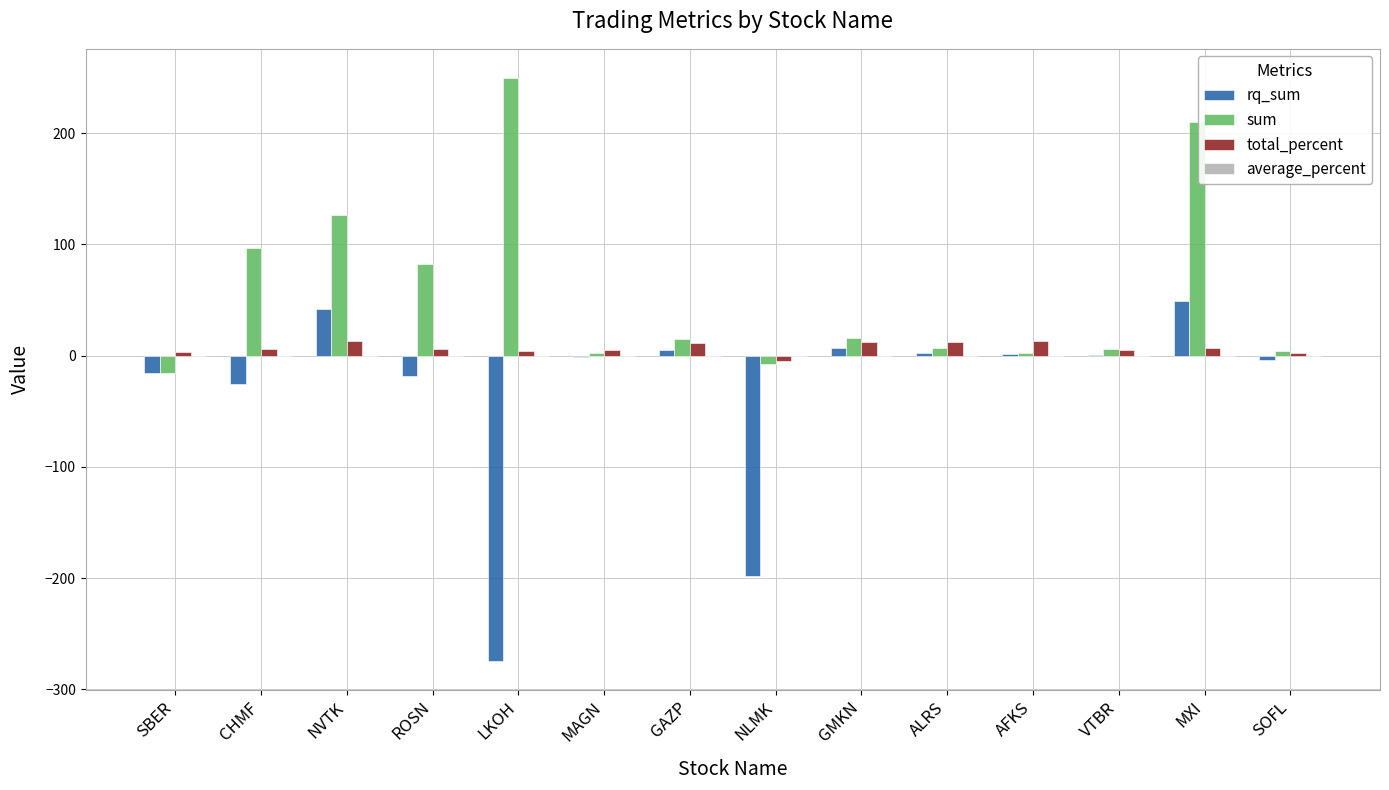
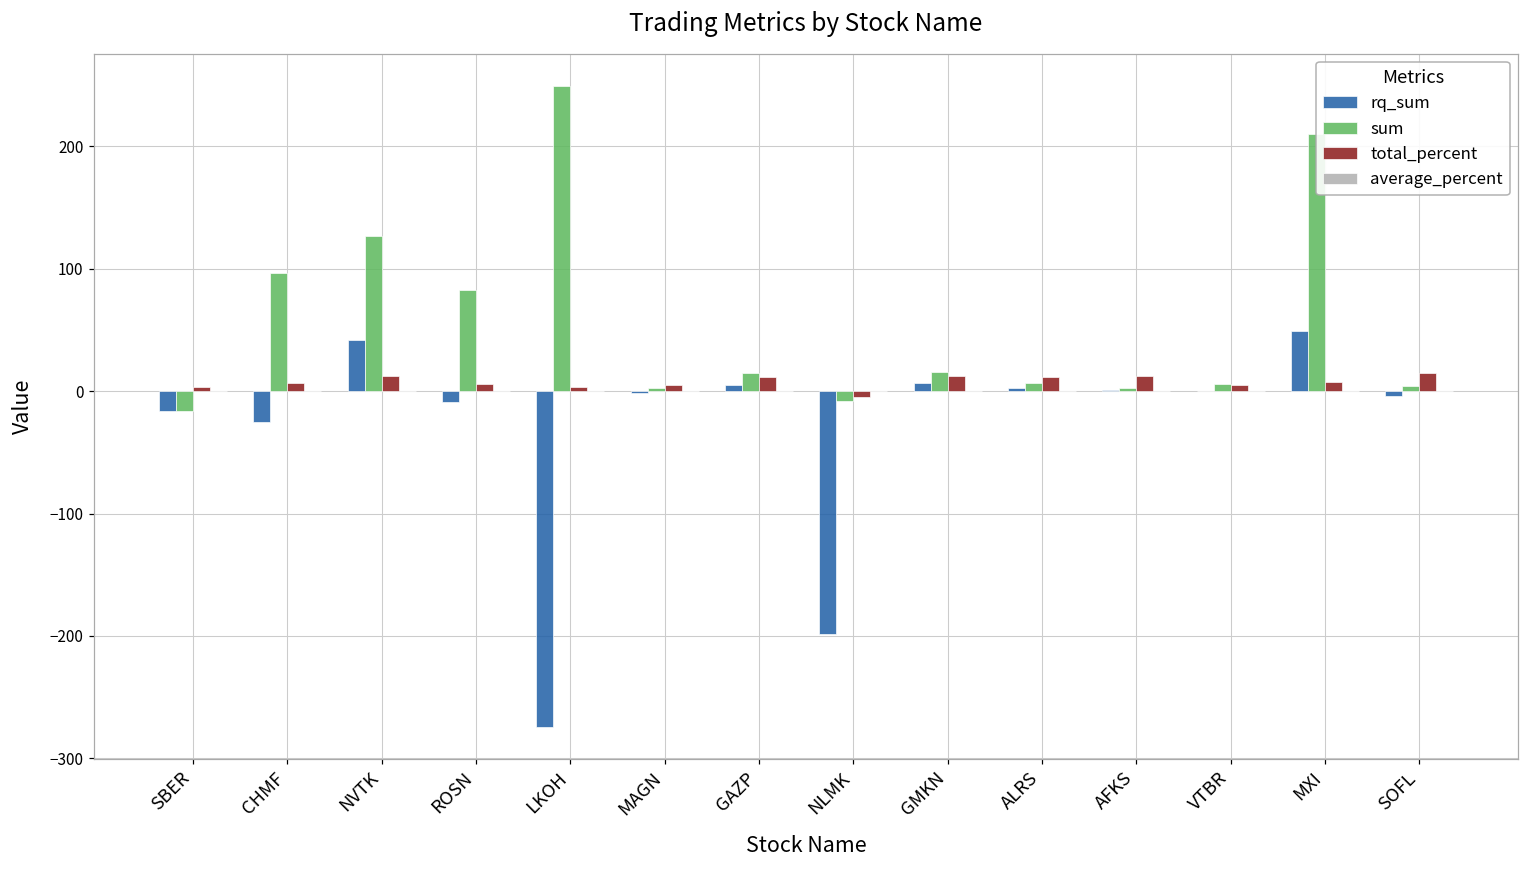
  {
    "rq_sum": {
      "SBER": -16,
      "CHMF": -25,
      "NVTK": 42,
-     "ROSN": -18,
+     "ROSN": -9,
      "LKOH": -274,
      "GAZP": 5,
      "NLMK": -198,
      "GMKN": 7,
      "ALRS": 3,
      "MXI": 49,
      "SOFL": -4
    },
    "sum": {
      "SBER": -16,
      "CHMF": 96,
      "NVTK": 127,
      "ROSN": 83,
      "LKOH": 250,
      "MAGN": 3,
      "GAZP": 15,
      "NLMK": -8,
      "GMKN": 16,
      "ALRS": 7,
      "AFKS": 2,
      "VTBR": 6,
      "MXI": 210,
      "SOFL": 4
    },
    "total_percent": {
      "SBER": 3,
      "CHMF": 6,
      "NVTK": 13,
      "ROSN": 6,
      "LKOH": 4,
      "MAGN": 5,
      "GAZP": 11,
      "NLMK": -5,
      "GMKN": 12,
      "ALRS": 12,
      "AFKS": 13,
      "VTBR": 5,
      "MXI": 7,
-     "SOFL": 3
+     "SOFL": 15
    }
  }
